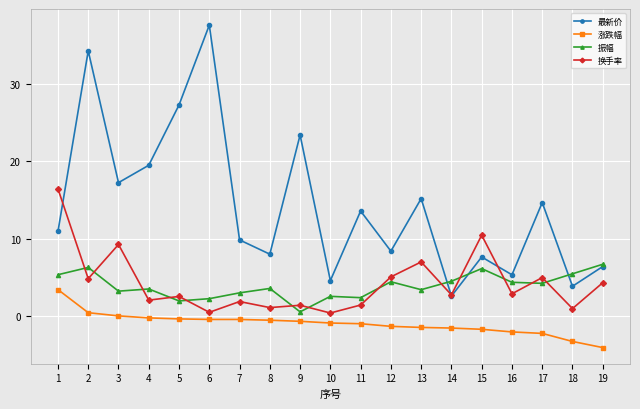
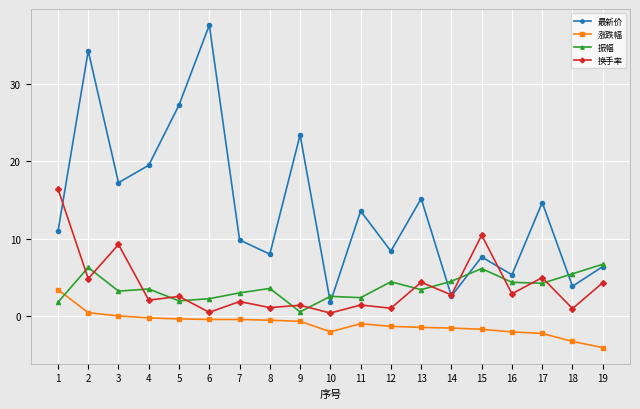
  {
    "最新价": {
      "1": 11,
      "2": 34,
      "3": 17,
      "4": 19,
      "5": 27,
      "6": 38,
      "7": 10,
      "8": 8,
      "9": 23,
-     "10": 5,
+     "10": 2,
      "11": 14,
      "12": 8,
      "13": 15,
      "15": 8,
      "16": 5,
      "17": 15,
      "18": 4
    },
    "涨跌幅": {
      "1": 3,
      "2": 0,
      "3": 0,
      "4": 0,
      "5": 0,
      "6": 0,
      "7": 0,
      "8": -1,
      "9": -1,
-     "10": -1,
+     "10": -2,
      "11": -1,
      "12": -1,
      "13": -1,
      "14": -2,
      "15": -2,
      "16": -2,
      "17": -2,
      "18": -3,
      "19": -4
    },
    "振幅": {
-     "1": 5,
+     "1": 2,
      "2": 6,
      "3": 3,
      "4": 4,
      "5": 2,
      "6": 2,
      "7": 3,
      "8": 4,
      "9": 1,
      "10": 3,
      "11": 2,
      "12": 4,
      "13": 3,
      "14": 5,
      "15": 6,
      "16": 4,
      "17": 4,
      "18": 5
    },
    "换手率": {
      "1": 16,
      "2": 5,
      "3": 9,
      "4": 2,
      "5": 3,
      "6": 1,
      "7": 2,
      "8": 1,
      "9": 1,
      "10": 0,
      "11": 1,
-     "12": 5,
-     "13": 7,
+     "12": 1,
+     "13": 4,
      "15": 10,
      "16": 3,
      "17": 5,
      "18": 1,
      "19": 4
    }
  }
